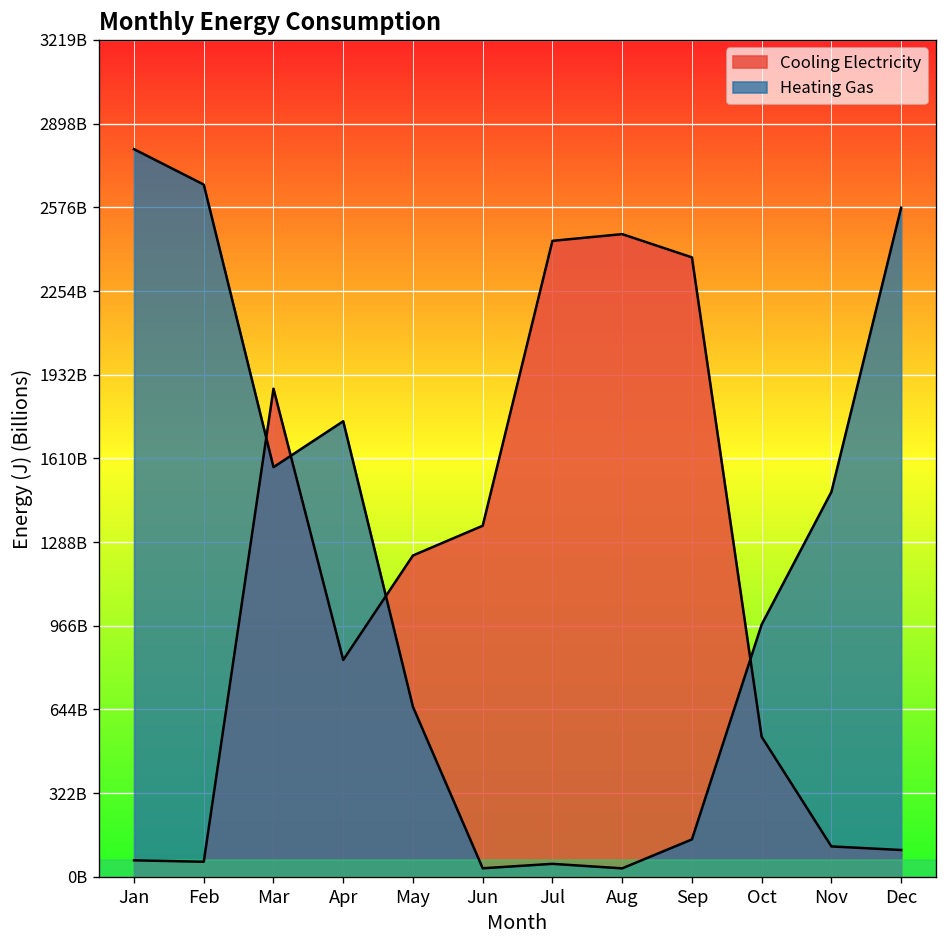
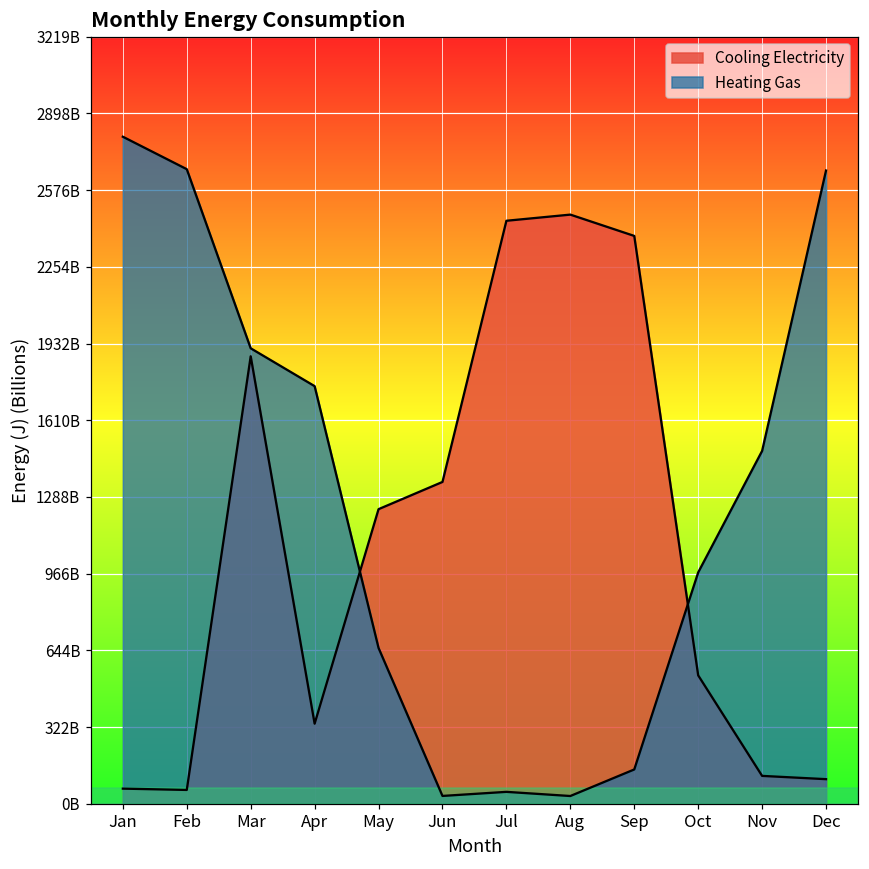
  {
    "Cooling Electricity": {
      "Mar": 1880000000000,
-     "Apr": 830000000000,
+     "Apr": 340000000000,
      "May": 1240000000000,
      "Jun": 1350000000000,
      "Jul": 2450000000000,
      "Aug": 2470000000000,
      "Sep": 2380000000000,
      "Oct": 540000000000,
      "Nov": 120000000000,
      "Dec": 100000000000
    },
    "Heating Gas": {
      "Jan": 2800000000000,
      "Feb": 2660000000000,
-     "Mar": 1580000000000,
+     "Mar": 1910000000000,
      "Apr": 1750000000000,
      "May": 650000000000,
      "Sep": 140000000000,
      "Oct": 970000000000,
      "Nov": 1480000000000,
-     "Dec": 2570000000000
+     "Dec": 2660000000000
    }
  }
